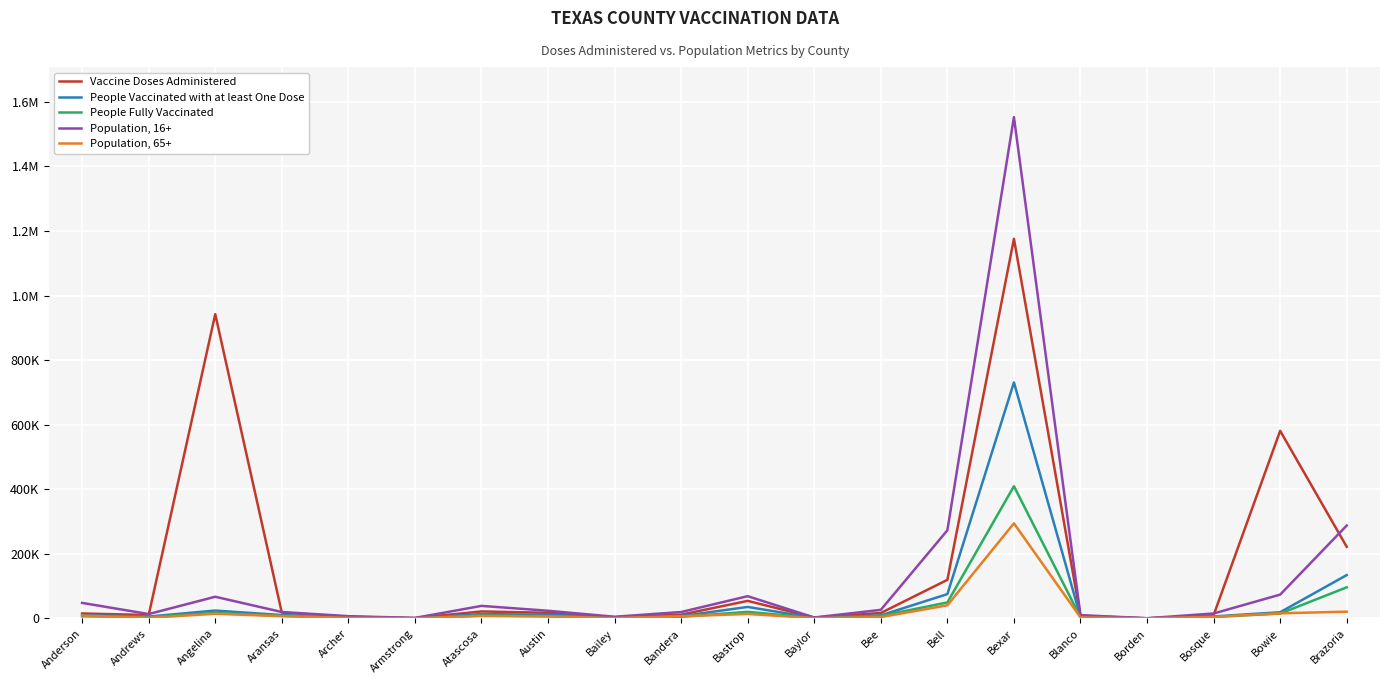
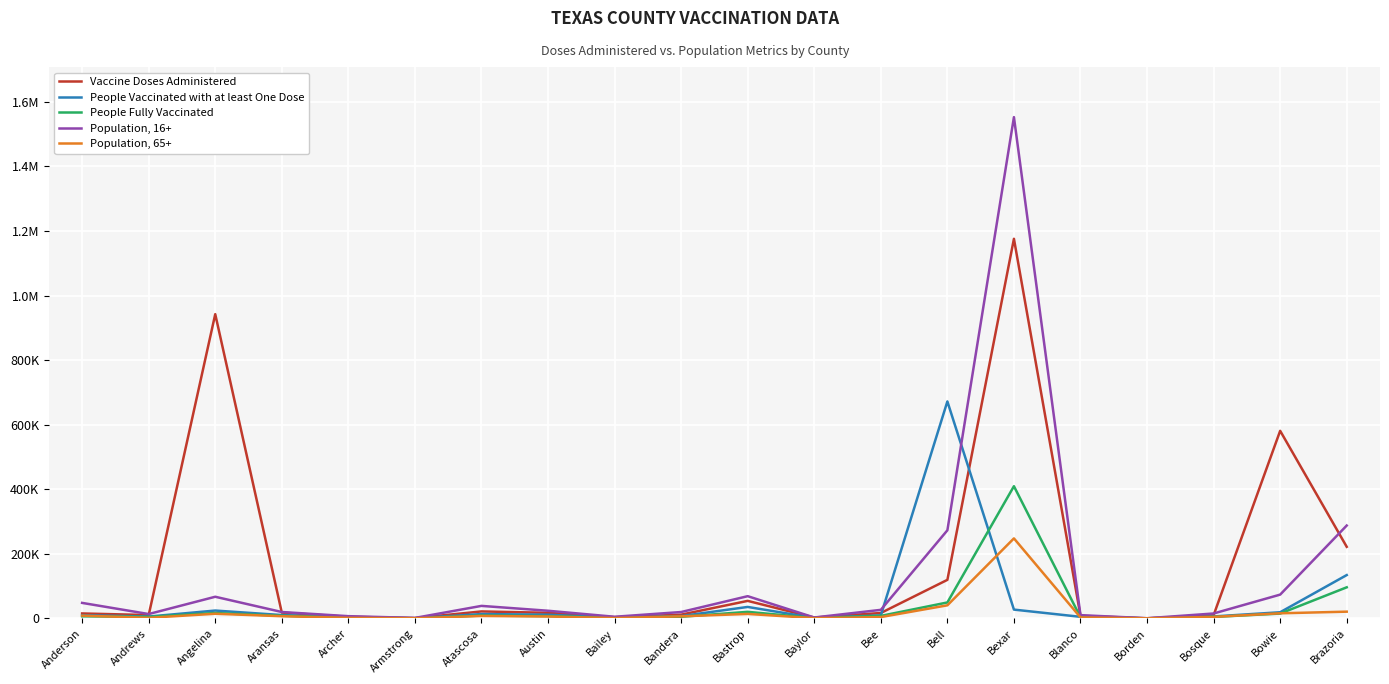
  {
    "Vaccine Doses Administered": {
      "Angelina": 940000,
      "Atascosa": 20000,
      "Bastrop": 50000,
      "Bell": 120000,
      "Bexar": 1180000,
      "Bowie": 580000,
      "Brazoria": 220000
    },
    "People Vaccinated with at least One Dose": {
      "Bastrop": 40000,
-     "Bell": 80000,
-     "Bexar": 730000,
+     "Bell": 670000,
+     "Bexar": 30000,
      "Brazoria": 130000
    },
    "People Fully Vaccinated": {
      "Bell": 50000,
      "Bexar": 410000,
      "Brazoria": 100000
    },
    "Population, 16+": {
      "Anderson": 50000,
      "Angelina": 70000,
      "Atascosa": 40000,
      "Bandera": 20000,
      "Bastrop": 70000,
      "Bee": 30000,
      "Bell": 270000,
      "Bexar": 1550000,
      "Bowie": 70000,
      "Brazoria": 290000
    },
    "Population, 65+": {
      "Bell": 40000,
-     "Bexar": 290000,
+     "Bexar": 250000,
      "Brazoria": 20000
    }
  }
